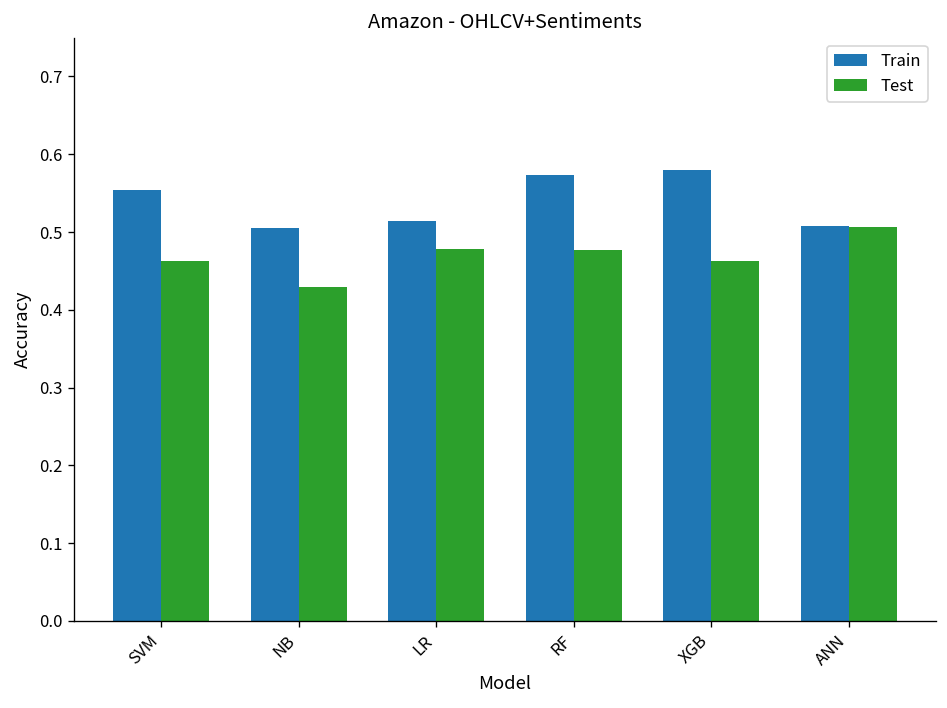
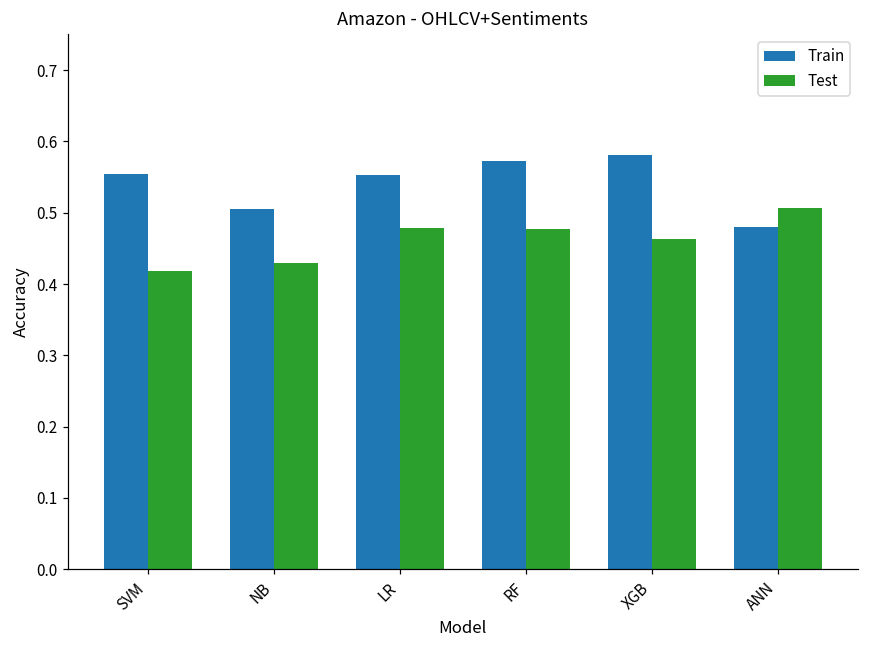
  {
    "Train": {
      "SVM": 0.55,
      "NB": 0.50,
-     "LR": 0.51,
+     "LR": 0.55,
      "RF": 0.57,
      "XGB": 0.58,
-     "ANN": 0.51
+     "ANN": 0.48
    },
    "Test": {
-     "SVM": 0.46,
+     "SVM": 0.42,
      "NB": 0.43,
      "LR": 0.48,
      "RF": 0.48,
      "XGB": 0.46,
      "ANN": 0.51
    }
  }
